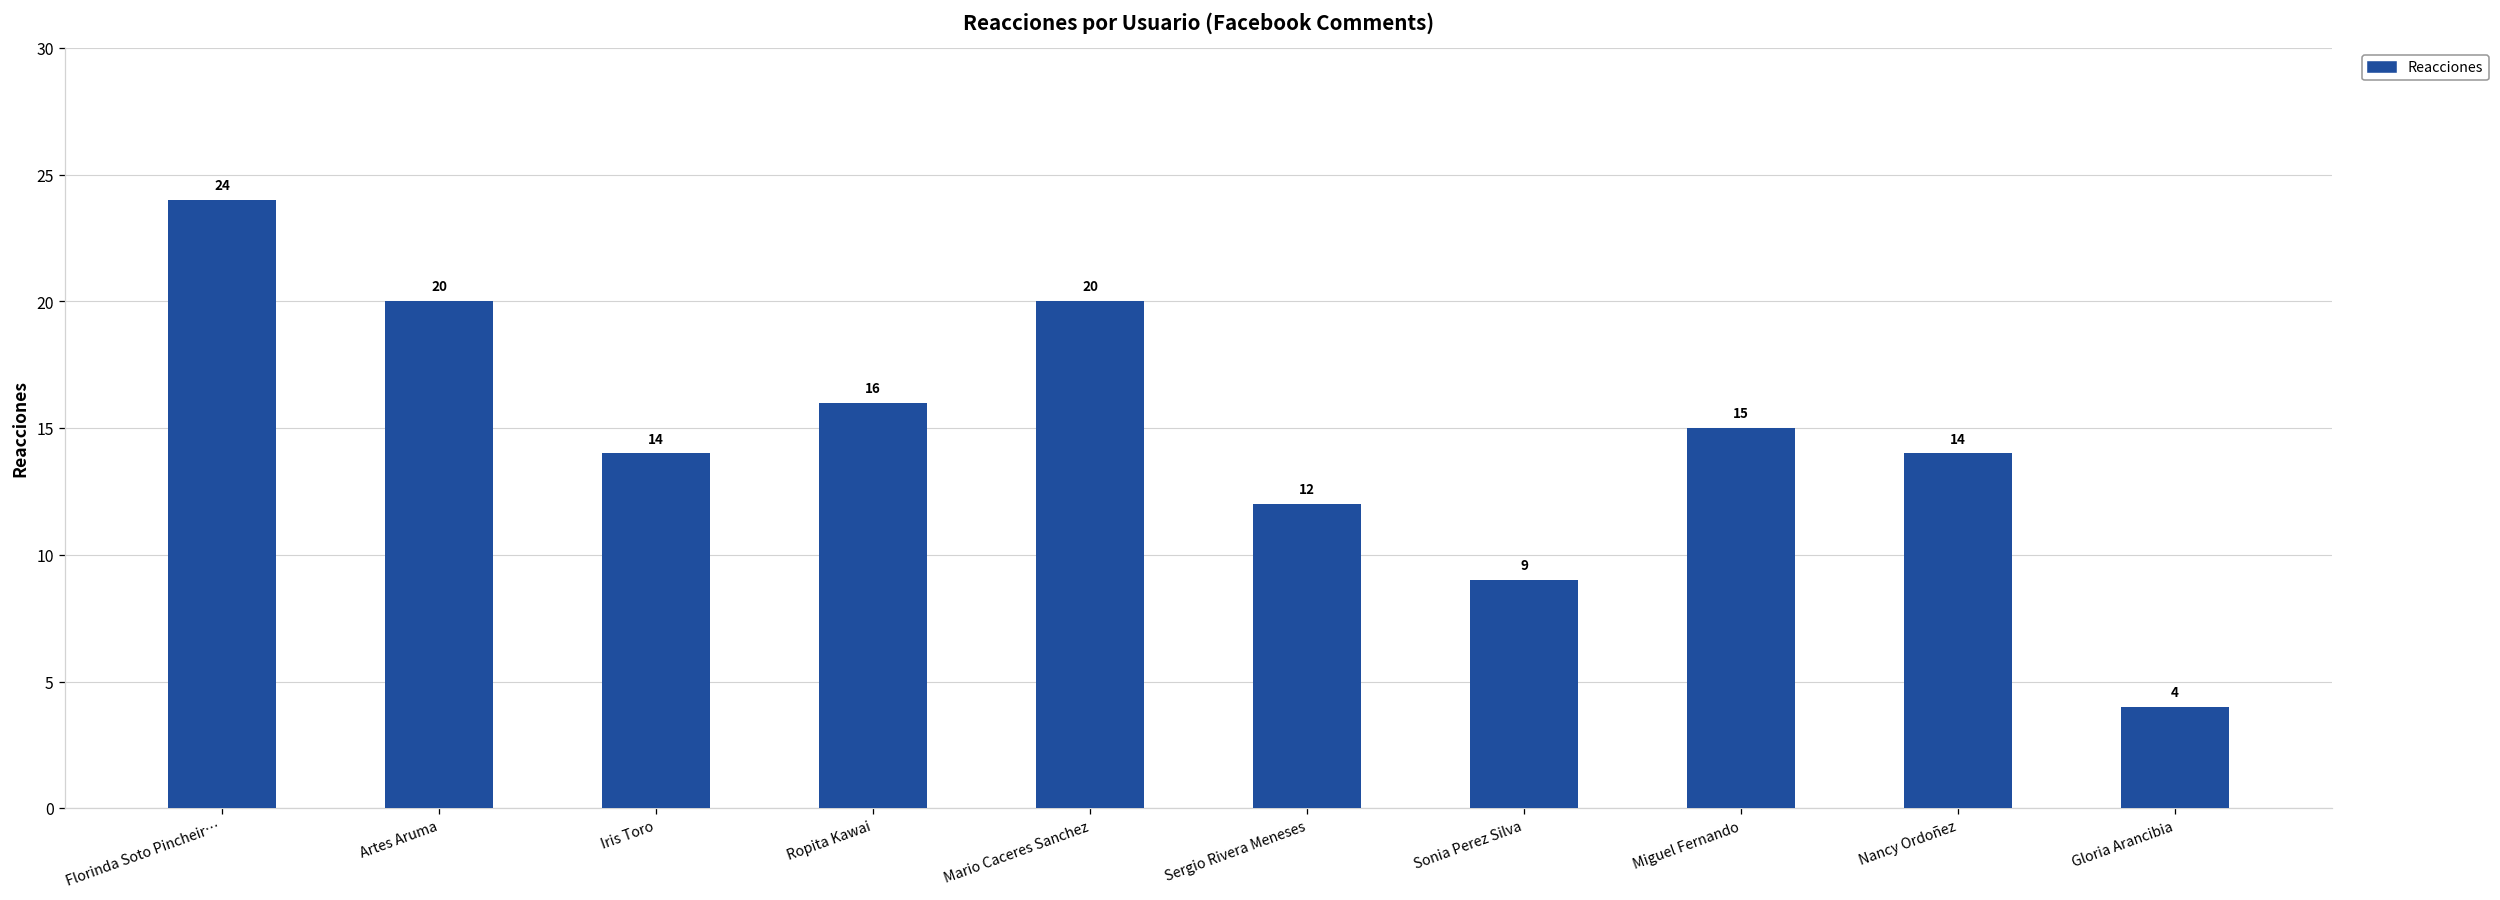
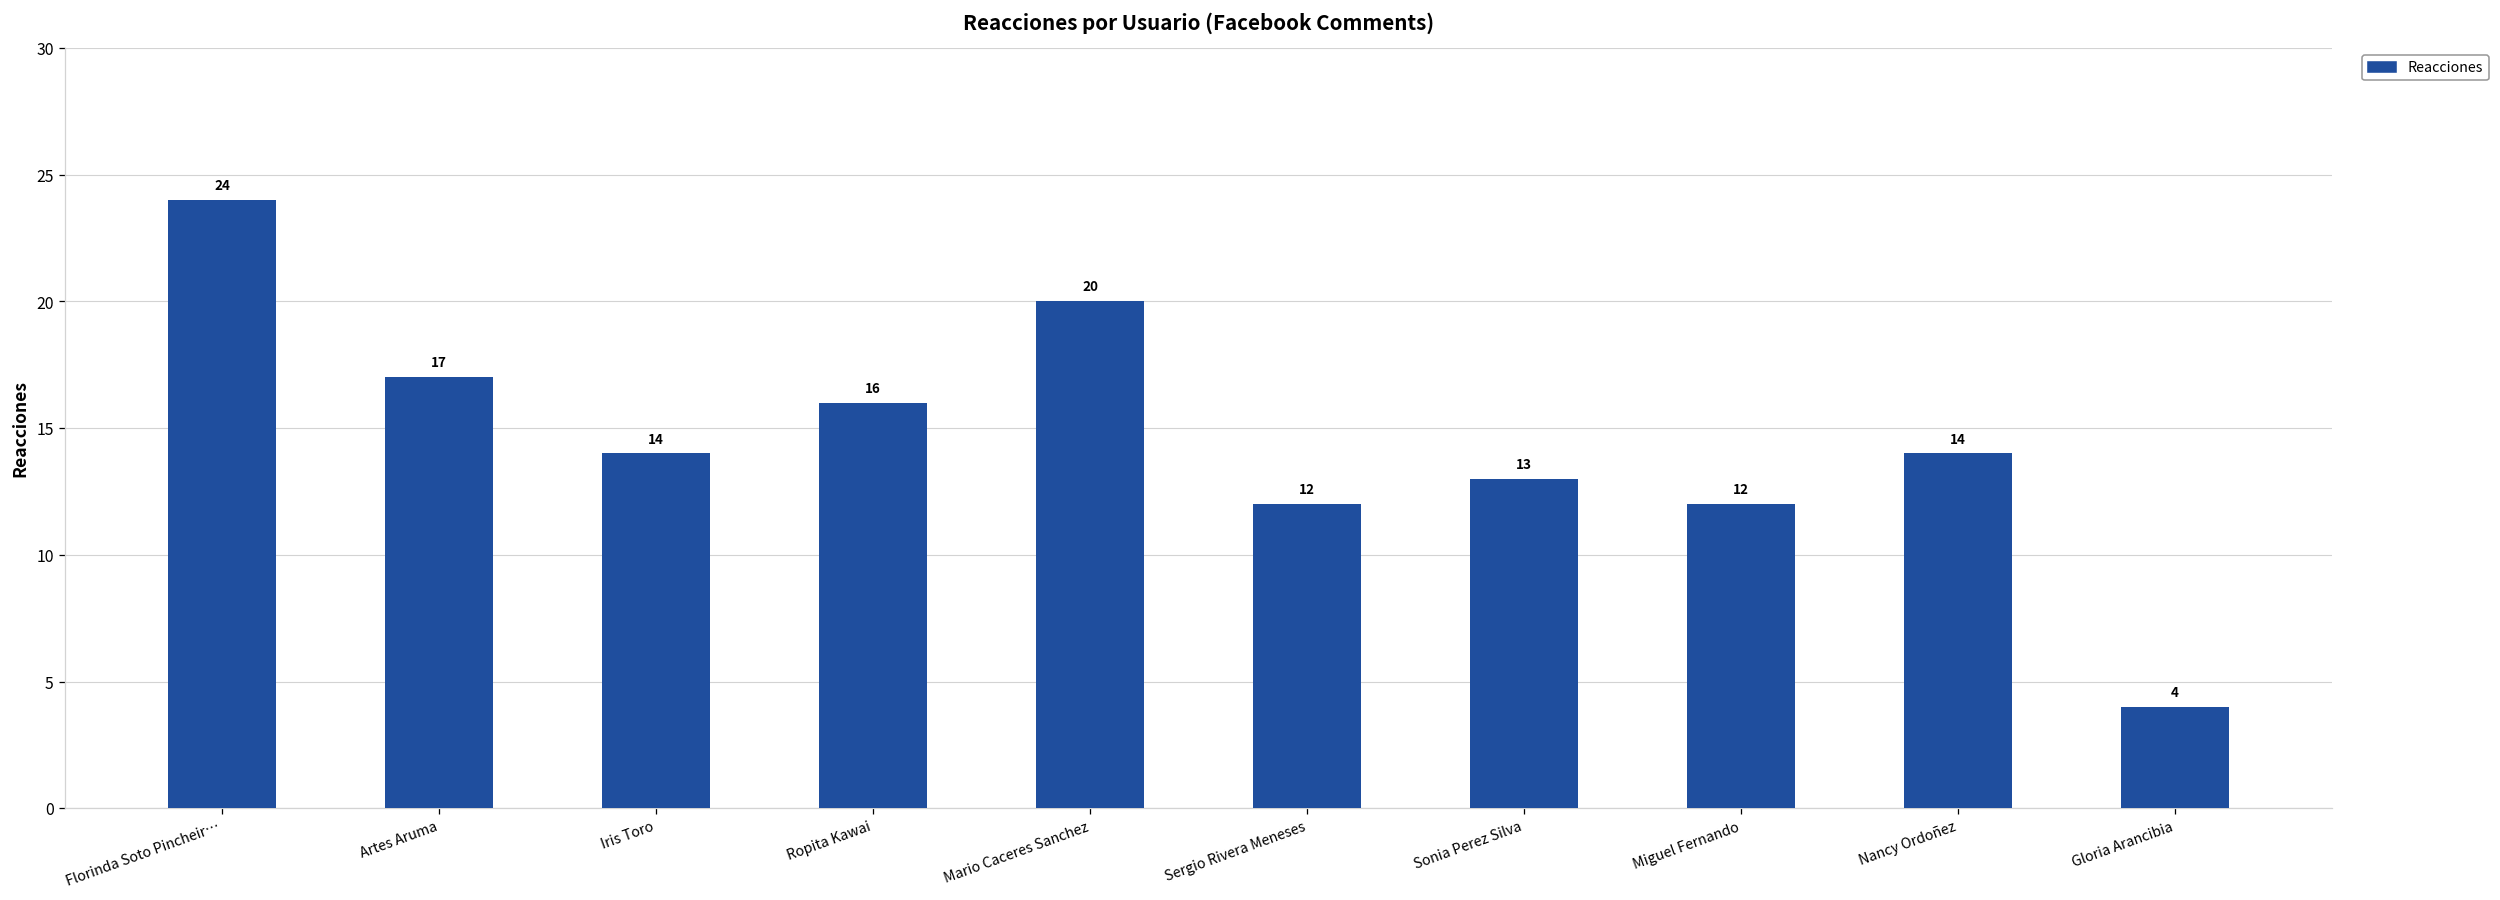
  {
    "Florinda Soto Pincheir…": 24,
-   "Artes Aruma": 20,
+   "Artes Aruma": 17,
    "Iris Toro": 14,
    "Ropita Kawai": 16,
    "Mario Caceres Sanchez": 20,
    "Sergio Rivera Meneses": 12,
-   "Sonia Perez Silva": 9,
-   "Miguel Fernando": 15,
+   "Sonia Perez Silva": 13,
+   "Miguel Fernando": 12,
    "Nancy Ordoñez": 14,
    "Gloria Arancibia": 4
  }
